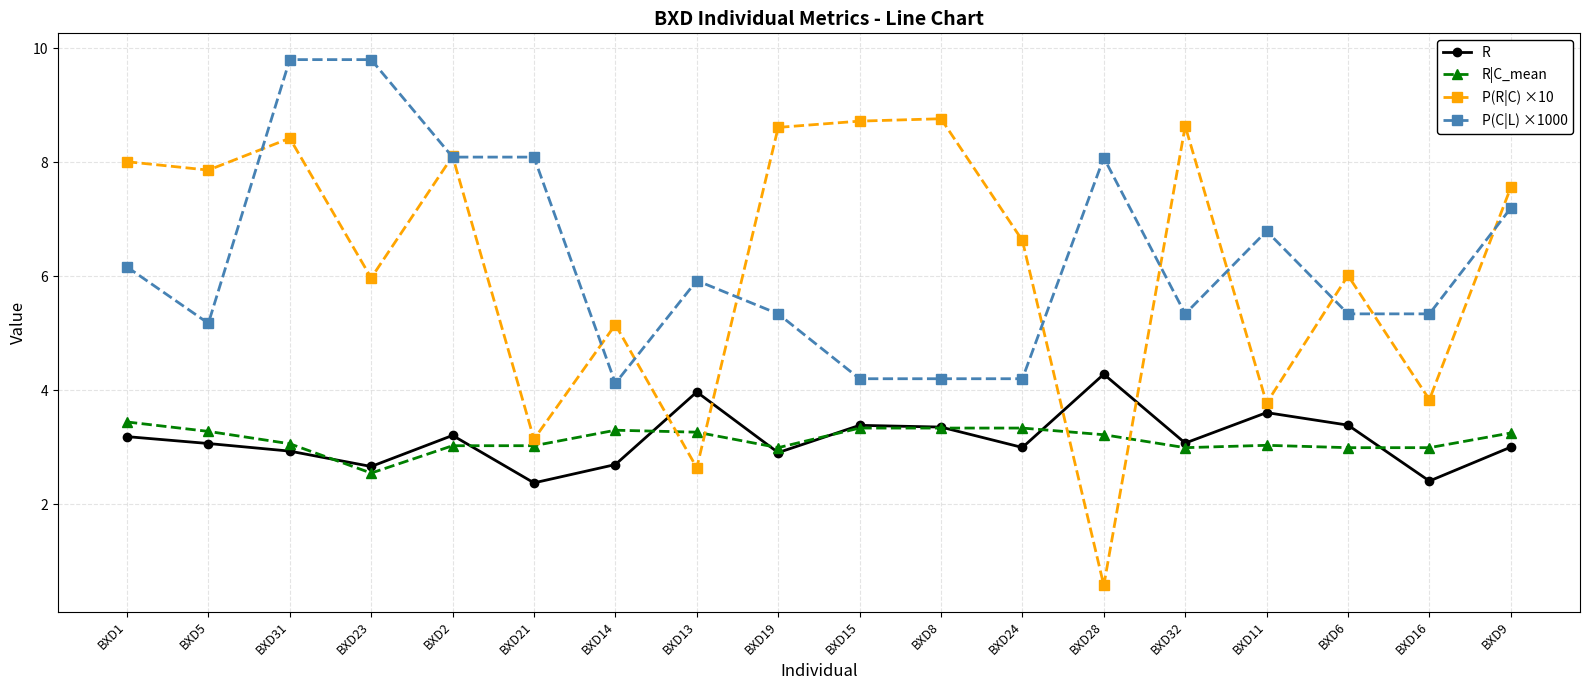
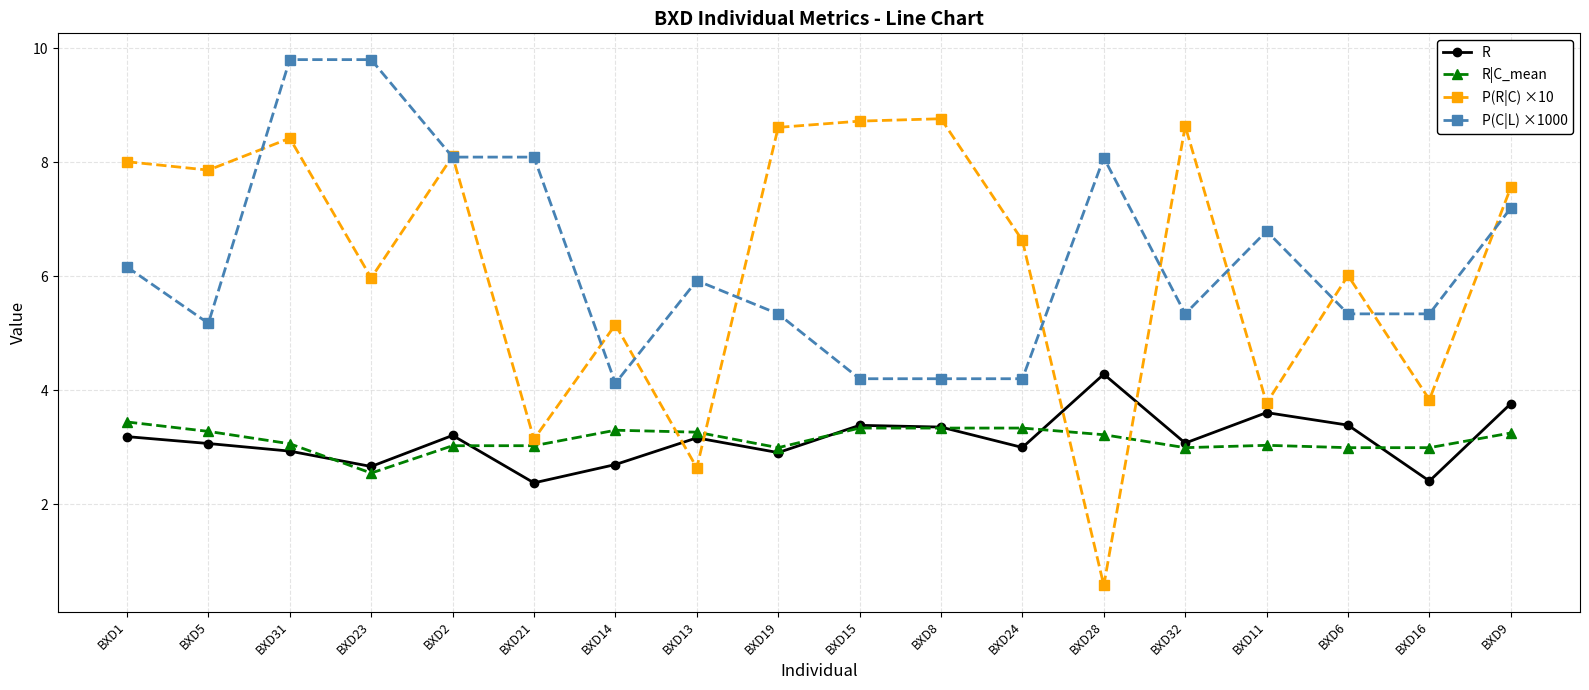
  {
    "R": {
      "BXD1": 3.2,
      "BXD5": 3.1,
      "BXD31": 2.9,
      "BXD23": 2.7,
      "BXD2": 3.2,
      "BXD21": 2.4,
      "BXD14": 2.7,
-     "BXD13": 4.0,
+     "BXD13": 3.2,
      "BXD19": 2.9,
      "BXD15": 3.4,
      "BXD24": 3.0,
      "BXD28": 4.3,
      "BXD32": 3.1,
      "BXD11": 3.6,
      "BXD6": 3.4,
      "BXD16": 2.4,
-     "BXD9": 3.0
+     "BXD9": 3.8
    },
    "R|C_mean": {
      "BXD1": 3.4,
      "BXD5": 3.3,
      "BXD31": 3.1,
      "BXD23": 2.5,
      "BXD2": 3.0,
      "BXD21": 3.0,
      "BXD14": 3.3,
      "BXD13": 3.3,
      "BXD19": 3.0,
      "BXD15": 3.3,
      "BXD24": 3.3,
      "BXD28": 3.2,
      "BXD32": 3.0,
      "BXD11": 3.0,
      "BXD6": 3.0,
      "BXD16": 3.0,
      "BXD9": 3.2
    },
    "P(R|C) ×10": {
      "BXD1": 8.0,
      "BXD5": 7.9,
      "BXD31": 8.4,
      "BXD23": 6.0,
      "BXD21": 3.1,
      "BXD14": 5.2,
      "BXD13": 2.6,
      "BXD19": 8.6,
      "BXD15": 8.7,
      "BXD8": 8.8,
      "BXD24": 6.6,
      "BXD28": 0.6,
      "BXD32": 8.6,
      "BXD11": 3.8,
      "BXD6": 6.0,
      "BXD16": 3.8,
      "BXD9": 7.6
    },
    "P(C|L) ×1000": {
      "BXD1": 6.2,
      "BXD5": 5.2,
      "BXD31": 9.8,
      "BXD23": 9.8,
      "BXD21": 8.1,
      "BXD14": 4.1,
      "BXD13": 5.9,
      "BXD19": 5.3,
      "BXD15": 4.2,
      "BXD8": 4.2,
      "BXD24": 4.2,
      "BXD28": 8.1,
      "BXD32": 5.3,
      "BXD11": 6.8,
      "BXD6": 5.3,
      "BXD16": 5.3,
      "BXD9": 7.2
    }
  }
